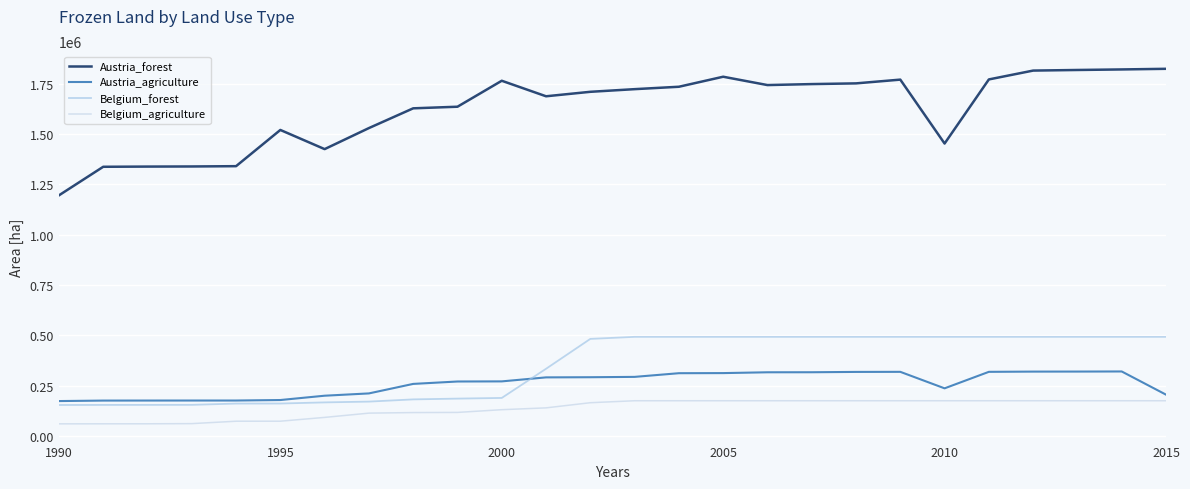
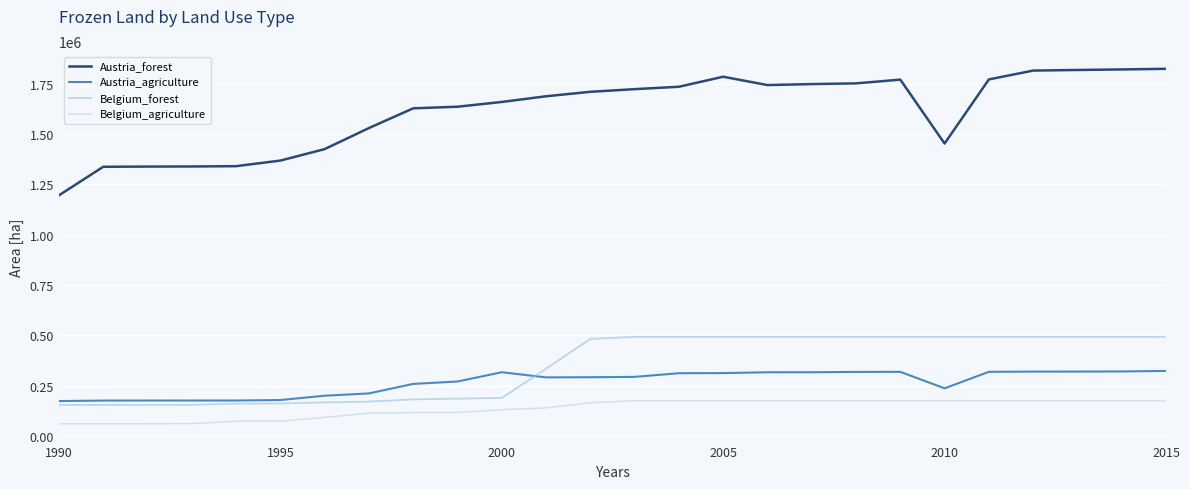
  {
    "Austria_forest": {
      "1990": 1200000,
-     "1995": 1520000,
-     "2000": 1760000,
+     "1995": 1370000,
+     "2000": 1660000,
      "2005": 1780000,
      "2010": 1450000,
      "2015": 1820000
    },
    "Austria_agriculture": {
      "1990": 170000,
      "1995": 180000,
-     "2000": 270000,
+     "2000": 320000,
      "2005": 310000,
      "2010": 240000,
-     "2015": 200000
+     "2015": 320000
    }
  }
